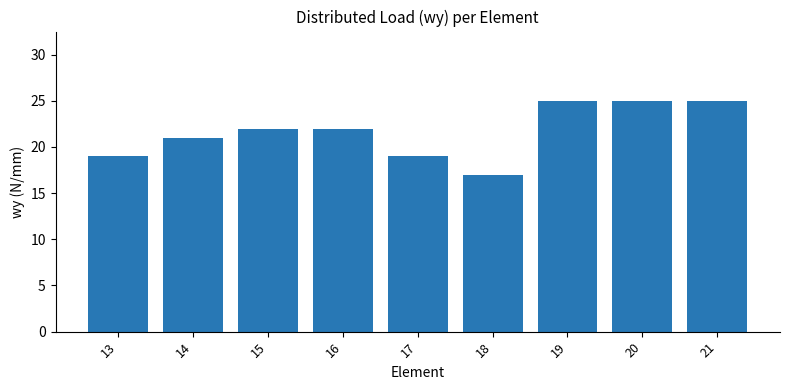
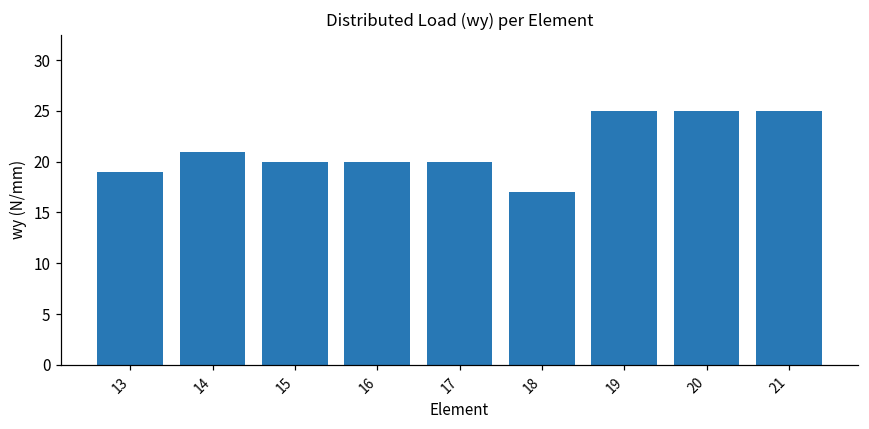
  {
    "13": 19,
    "14": 21,
-   "15": 22,
-   "16": 22,
-   "17": 19,
+   "15": 20,
+   "16": 20,
+   "17": 20,
    "18": 17,
    "19": 25,
    "20": 25,
    "21": 25
  }
